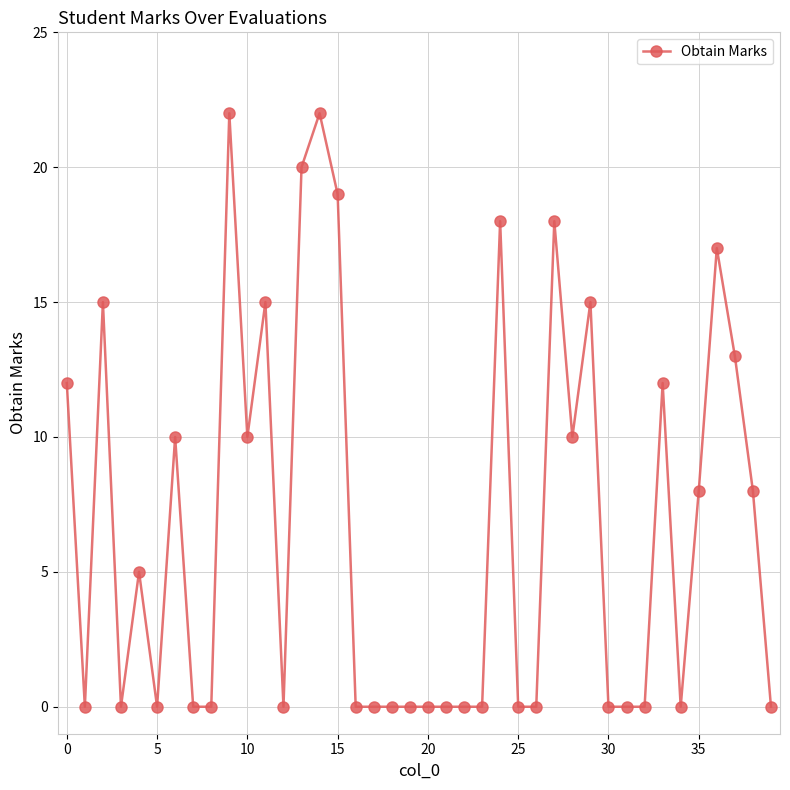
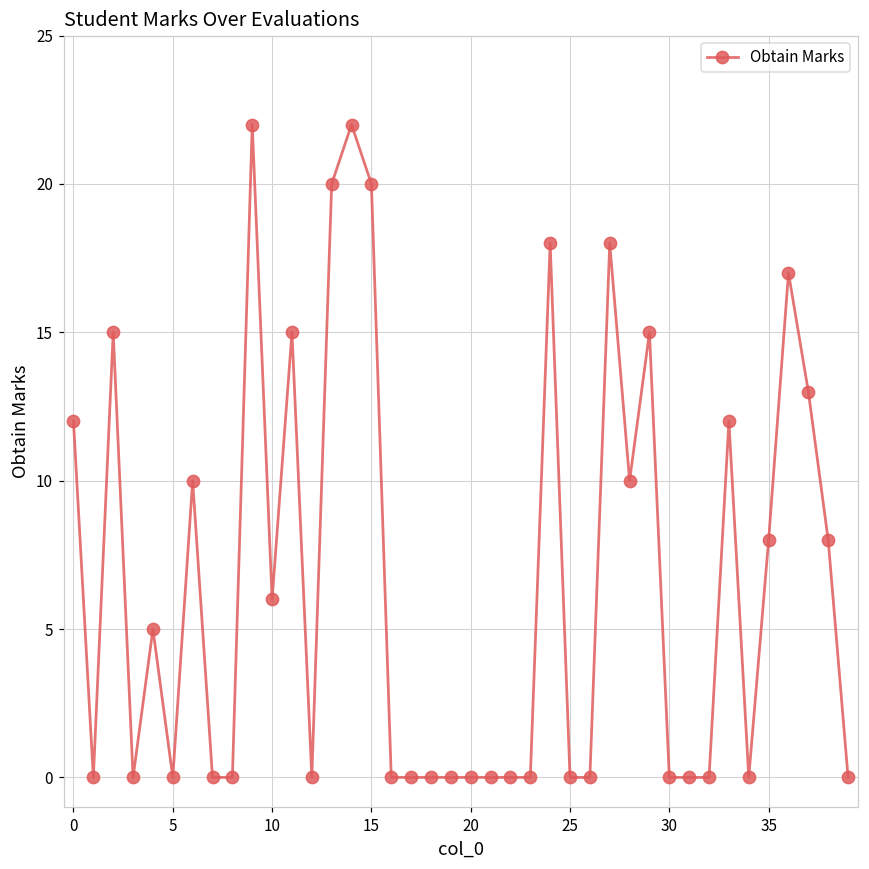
  {
    "0": 12,
    "5": 0,
-   "10": 10,
-   "15": 19,
+   "10": 6,
+   "15": 20,
    "20": 0,
    "25": 0,
    "30": 0,
    "35": 8
  }
